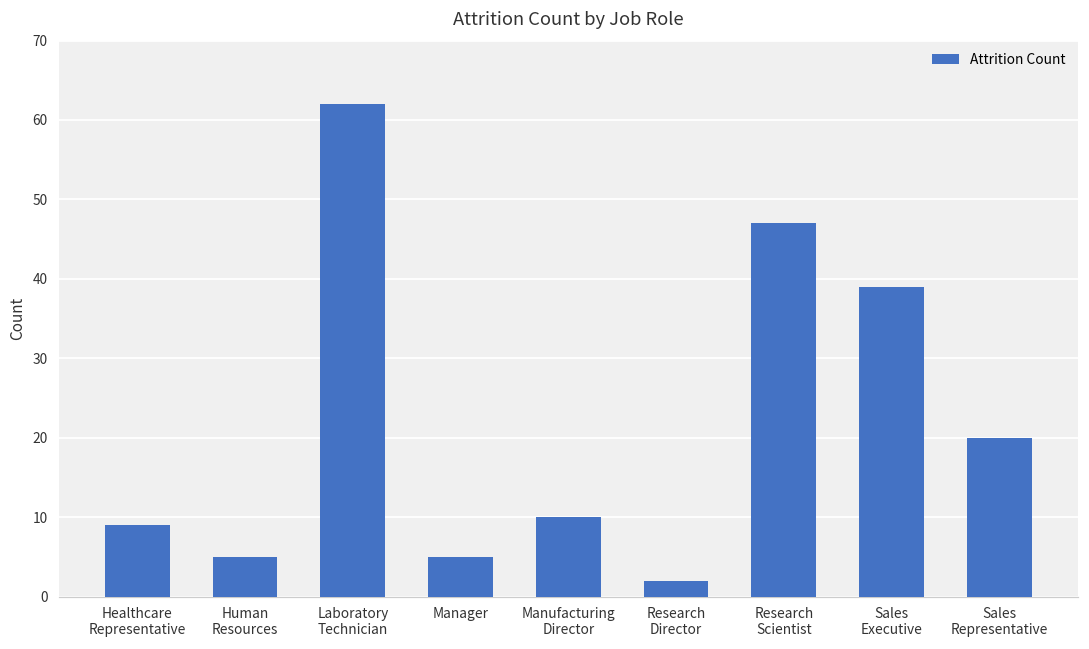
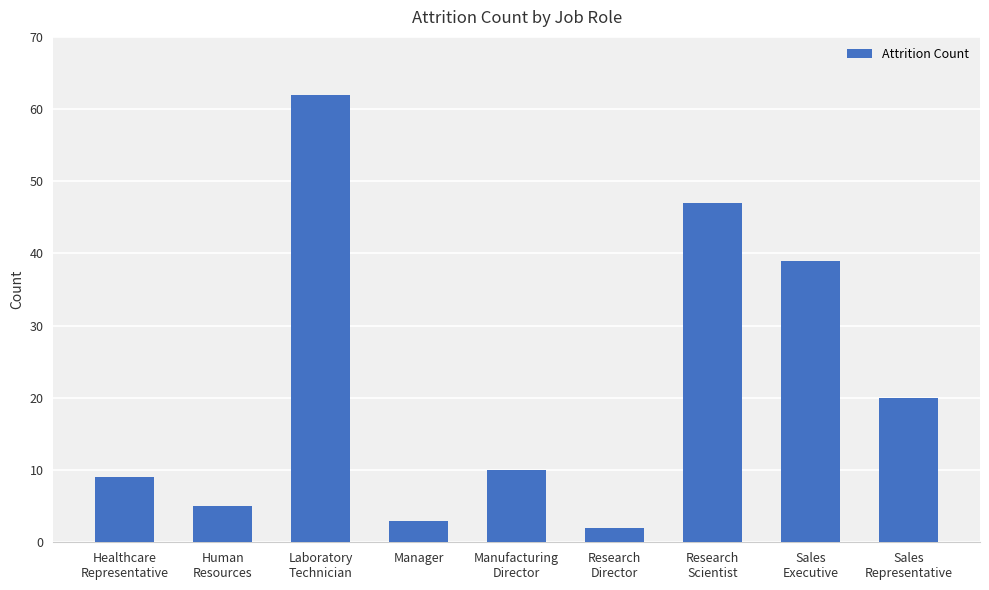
  {
    "Healthcare Representative": 9,
    "Human Resources": 5,
    "Laboratory Technician": 62,
-   "Manager": 5,
+   "Manager": 3,
    "Manufacturing Director": 10,
    "Research Director": 2,
    "Research Scientist": 47,
    "Sales Executive": 39,
    "Sales Representative": 20
  }
